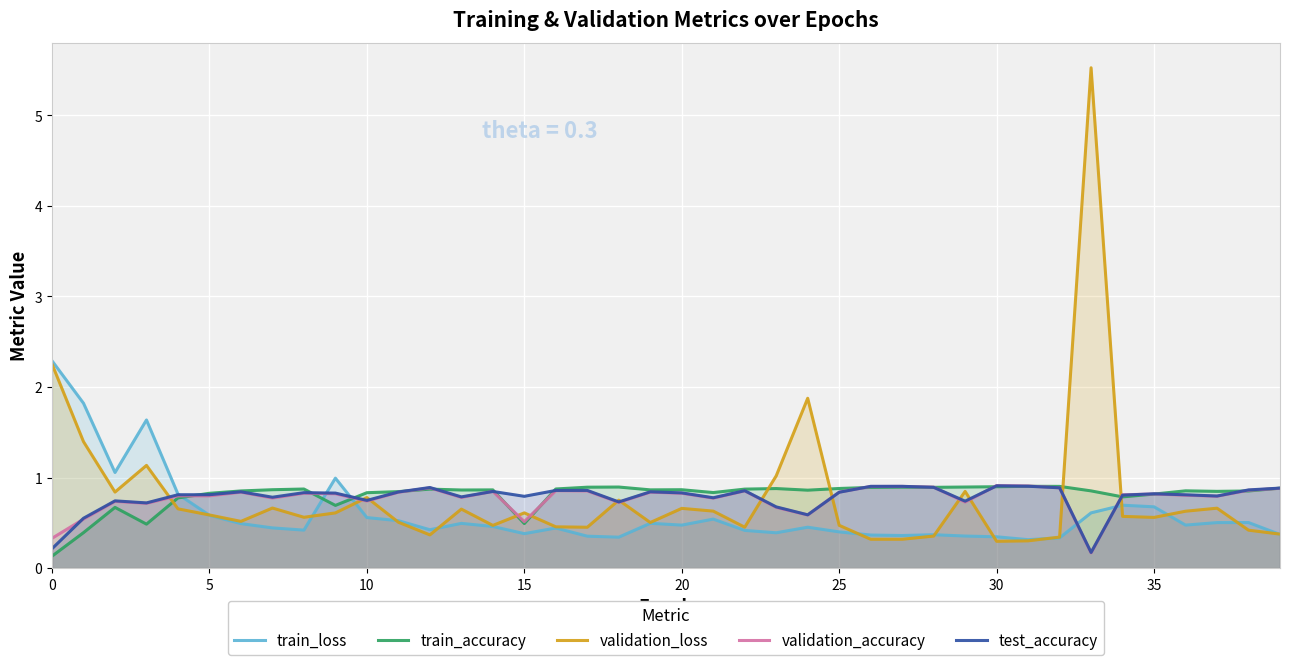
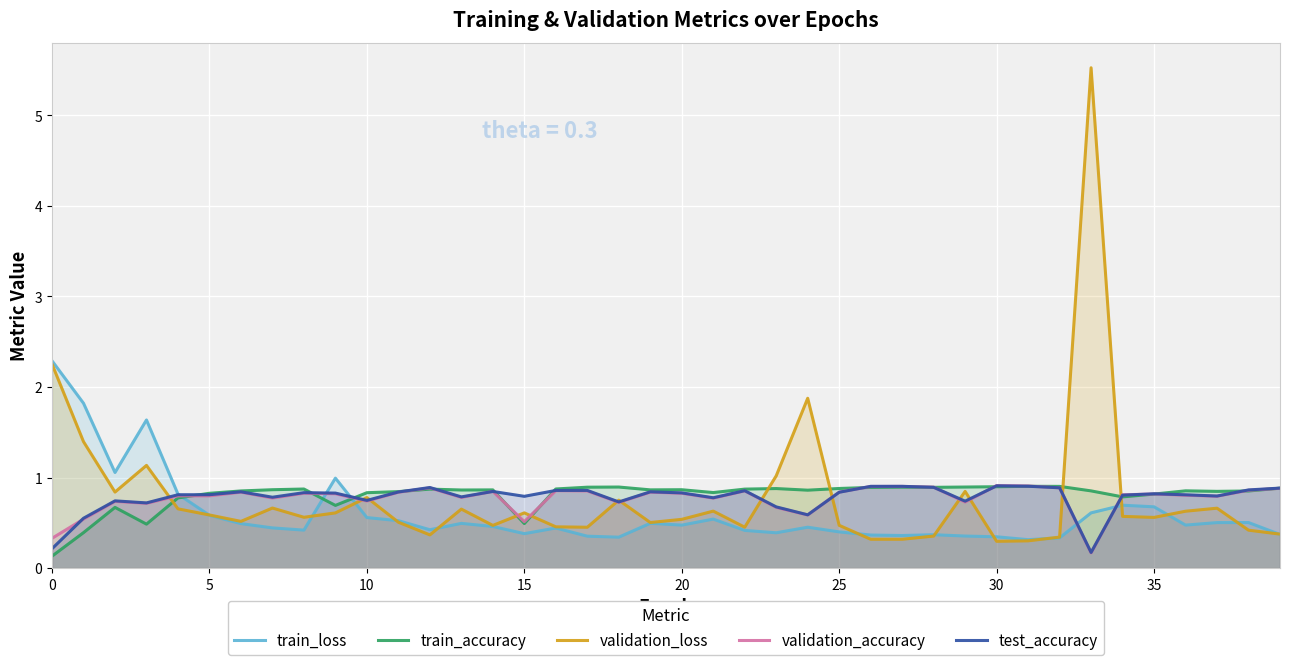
  {
    "train_loss": {
      "0": 2.3,
      "10": 0.6,
      "15": 0.4,
      "20": 0.5,
      "25": 0.4,
      "30": 0.3,
      "35": 0.7
    },
    "train_accuracy": {
      "0": 0.1,
      "10": 0.8,
      "20": 0.9,
      "25": 0.9
    },
    "validation_loss": {
      "0": 2.3,
      "10": 0.8,
      "15": 0.6,
-     "20": 0.7,
+     "20": 0.5,
      "25": 0.5,
      "30": 0.3,
      "35": 0.6
    },
    "validation_accuracy": {
      "0": 0.3
    },
    "test_accuracy": {
      "0": 0.2,
      "15": 0.8
    }
  }
